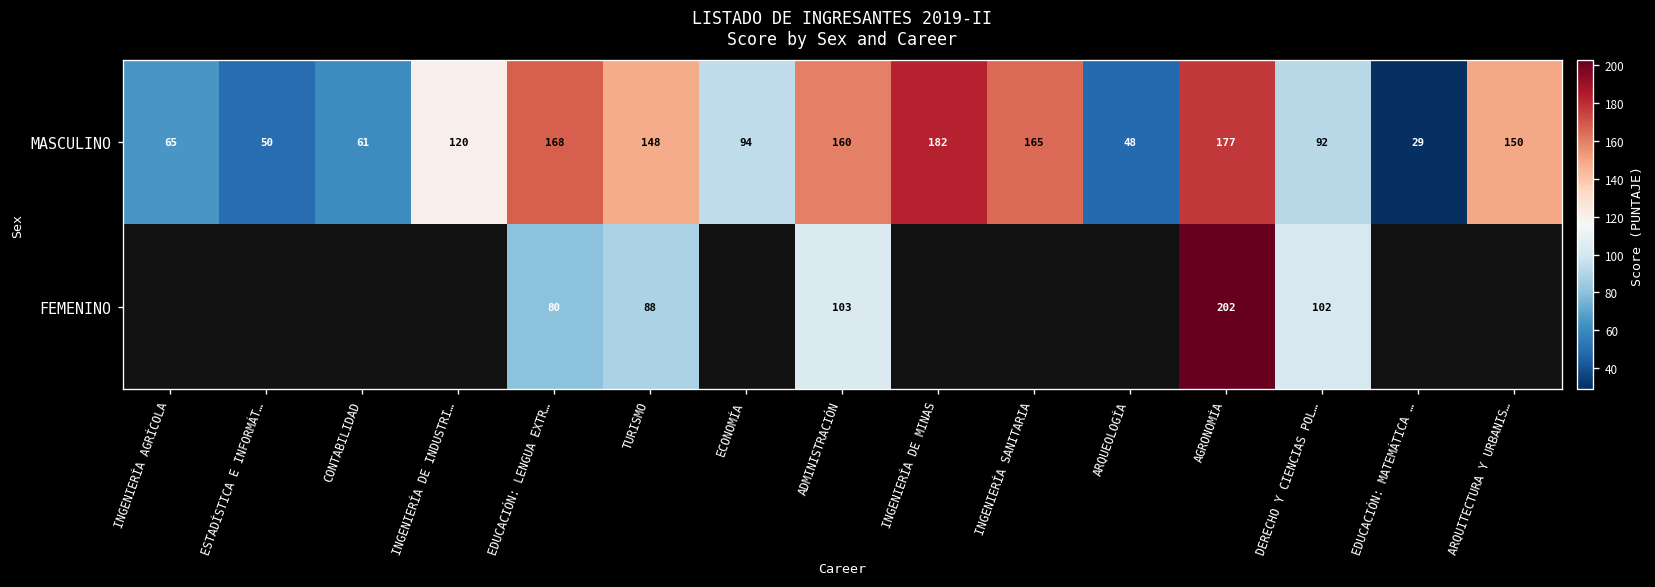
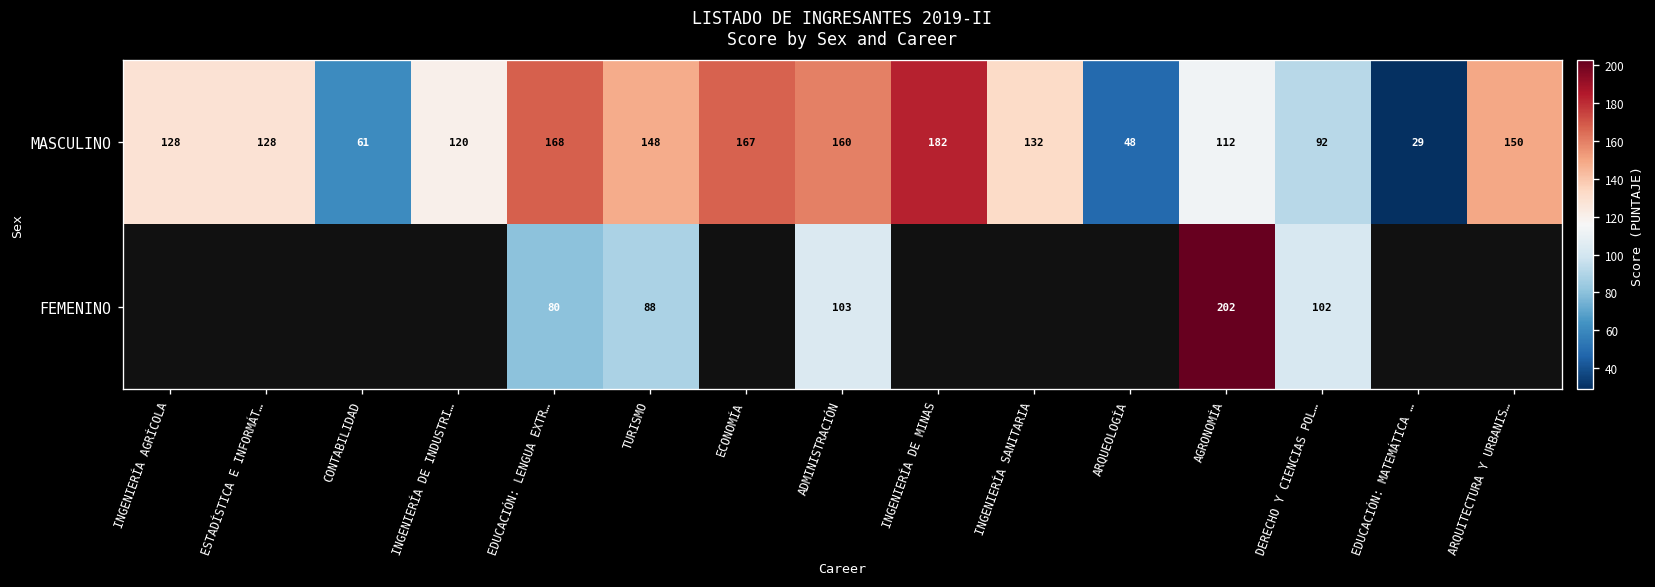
  {
    "MASCULINO": {
-     "INGENIERÍA AGRÍCOLA": 65,
-     "ESTADÍSTICA E INFORMÁT…": 50,
+     "INGENIERÍA AGRÍCOLA": 128,
+     "ESTADÍSTICA E INFORMÁT…": 128,
      "CONTABILIDAD": 61,
      "INGENIERÍA DE INDUSTRI…": 120,
      "EDUCACIÓN: LENGUA EXTR…": 168,
      "TURISMO": 148,
-     "ECONOMÍA": 94,
+     "ECONOMÍA": 167,
      "ADMINISTRACIÓN": 160,
      "INGENIERÍA DE MINAS": 182,
-     "INGENIERÍA SANITARIA": 165,
+     "INGENIERÍA SANITARIA": 132,
      "ARQUEOLOGÍA": 48,
-     "AGRONOMÍA": 177,
+     "AGRONOMÍA": 112,
      "DERECHO Y CIENCIAS POL…": 92,
      "EDUCACIÓN: MATEMÁTICA …": 29,
      "ARQUITECTURA Y URBANIS…": 150
    },
    "FEMENINO": {
      "EDUCACIÓN: LENGUA EXTR…": 80,
      "TURISMO": 88,
      "ADMINISTRACIÓN": 103,
      "AGRONOMÍA": 202,
      "DERECHO Y CIENCIAS POL…": 102
    }
  }
